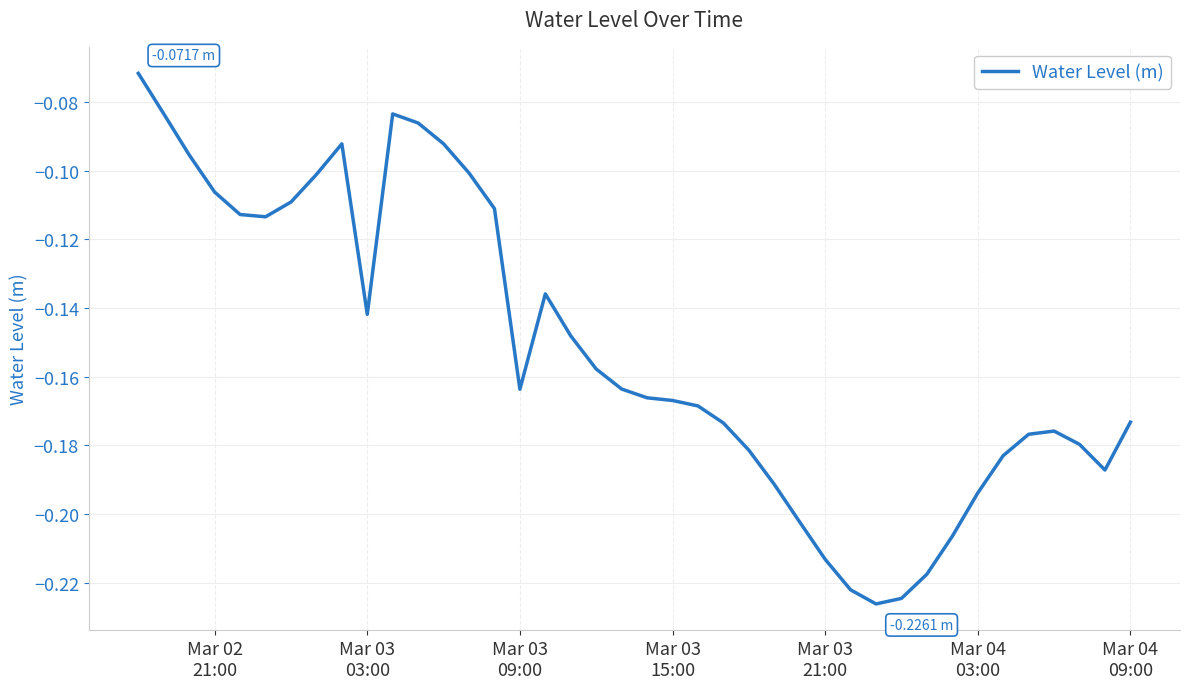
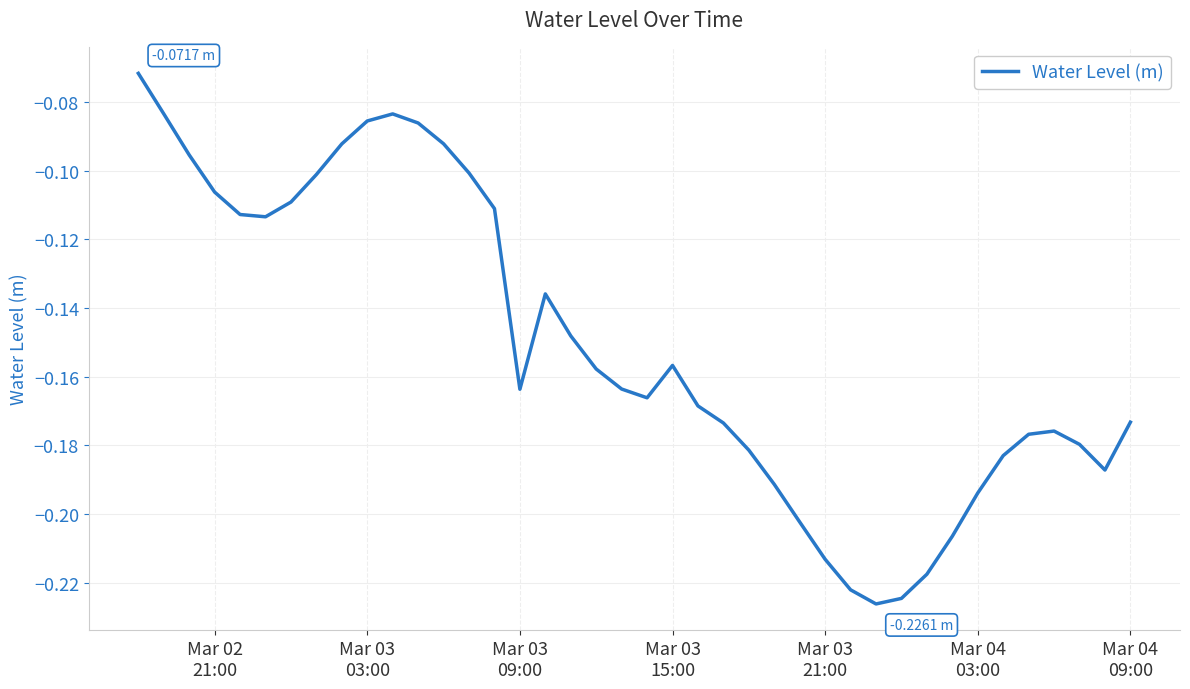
  {
    "Mar 02 21:00": -0.106,
-   "Mar 03 03:00": -0.142,
+   "Mar 03 03:00": -0.086,
    "Mar 03 09:00": -0.164,
-   "Mar 03 15:00": -0.167,
+   "Mar 03 15:00": -0.157,
    "Mar 03 21:00": -0.213,
    "Mar 04 03:00": -0.194,
    "Mar 04 09:00": -0.173
  }
